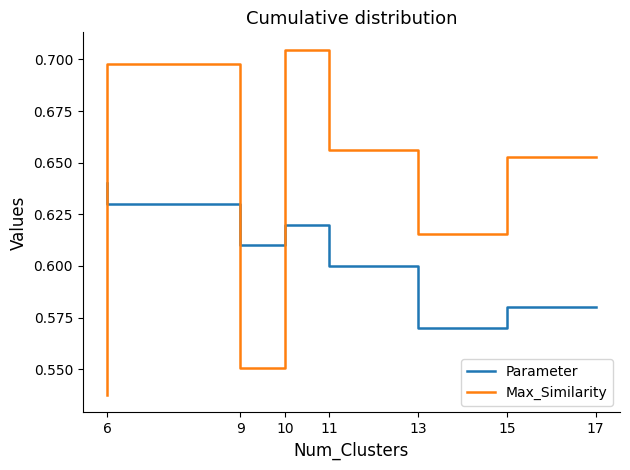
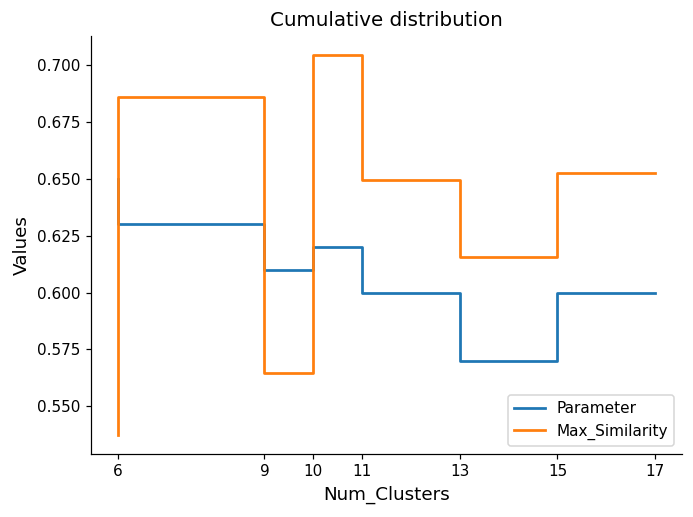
  {
    "Parameter": {
-     "6": 0.64,
+     "6": 0.65,
      "9": 0.63,
      "10": 0.61,
      "11": 0.62,
      "13": 0.60,
      "15": 0.57,
-     "17": 0.58
+     "17": 0.60
    },
    "Max_Similarity": {
      "6": 0.537,
-     "9": 0.698,
-     "10": 0.551,
+     "9": 0.686,
+     "10": 0.564,
      "11": 0.705,
-     "13": 0.656,
+     "13": 0.650,
      "15": 0.616,
      "17": 0.653
    }
  }
